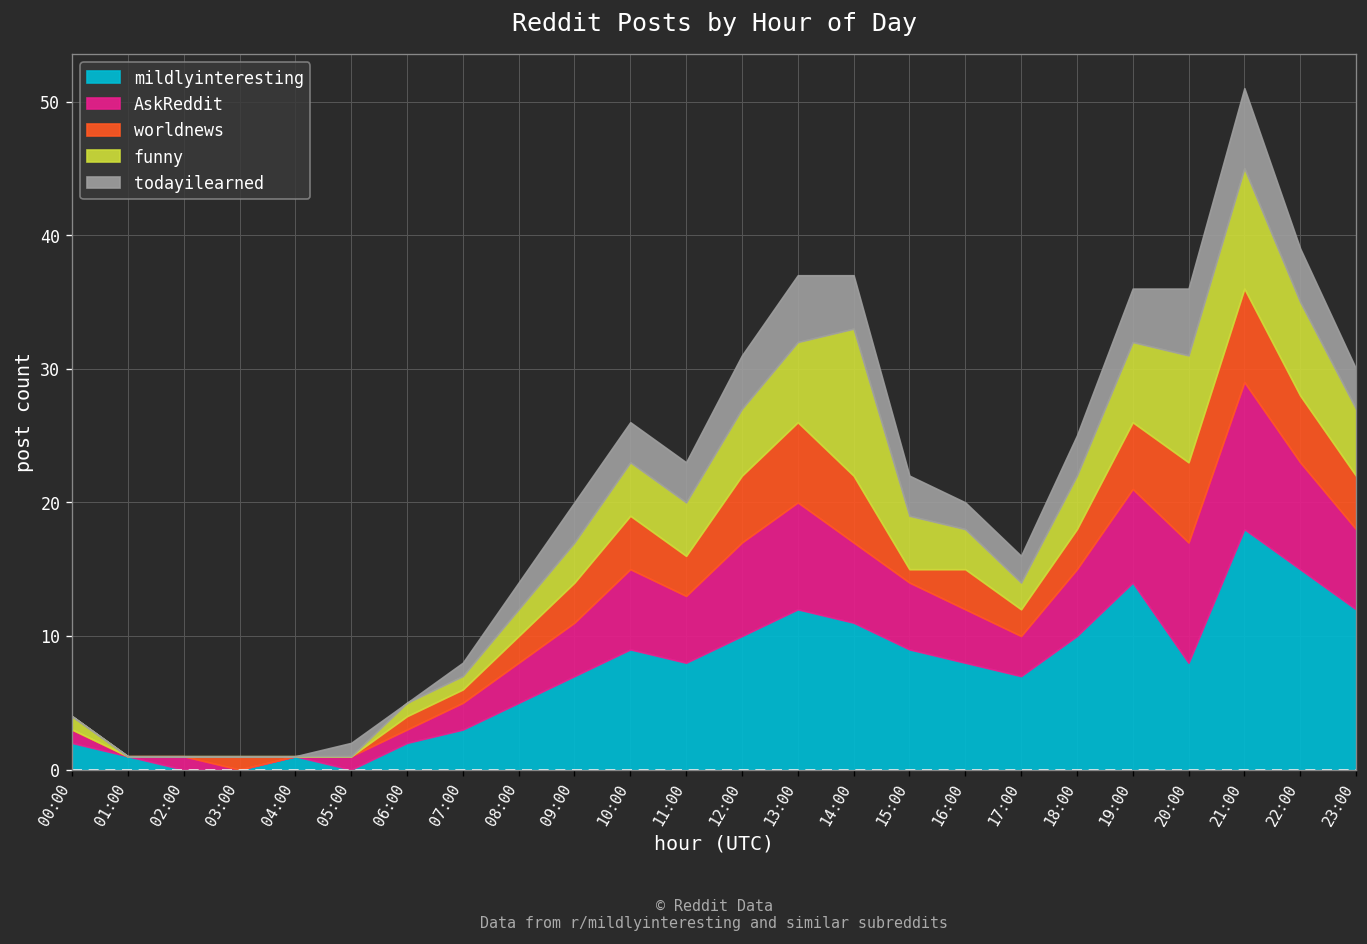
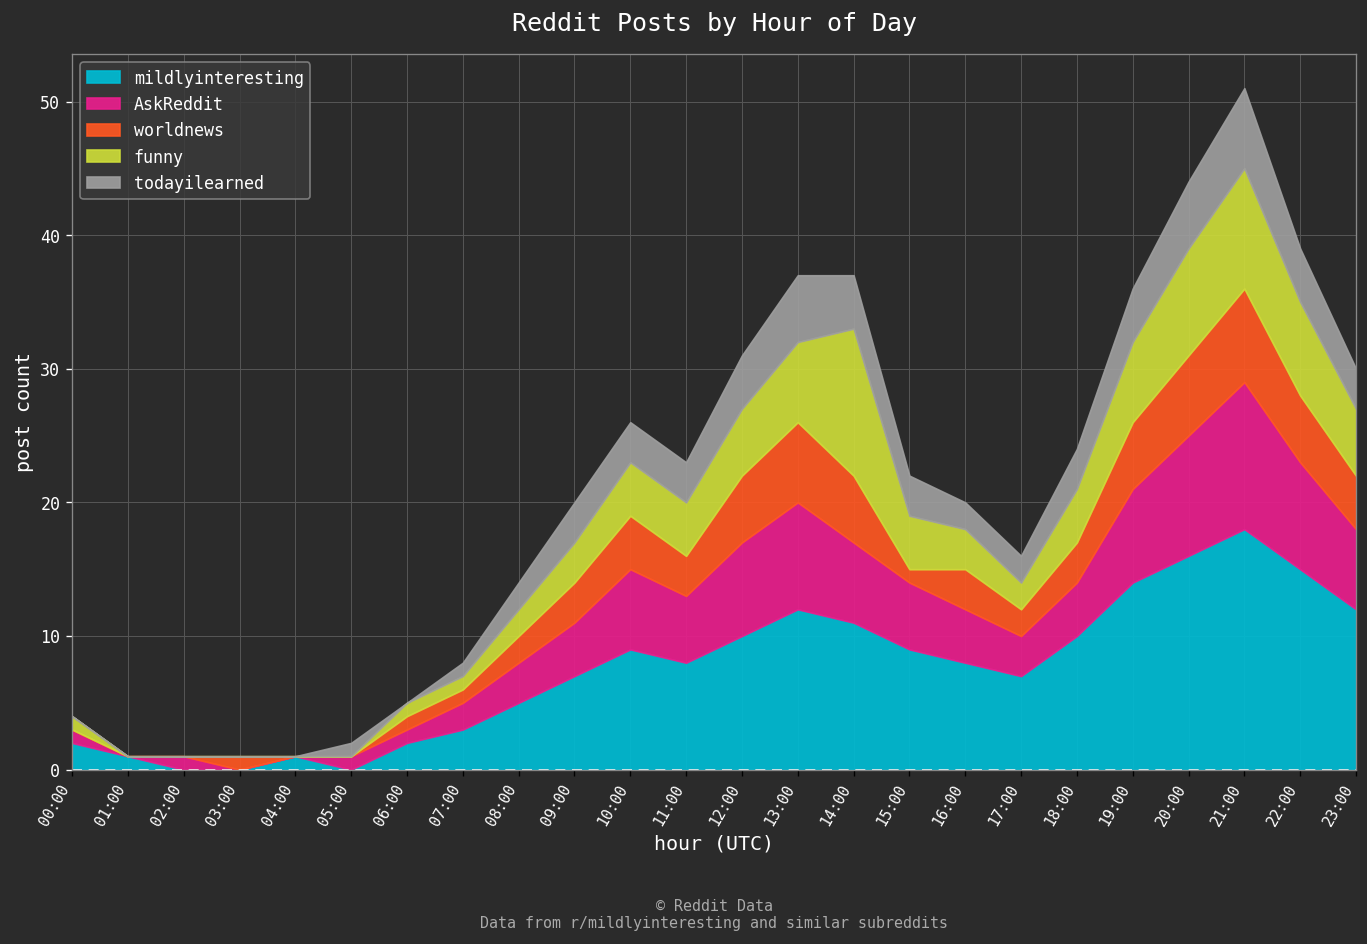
  {
    "mildlyinteresting": {
      "00:00": 2,
      "02:00": 0,
      "05:00": 0,
      "06:00": 2,
      "07:00": 3,
      "08:00": 5,
      "09:00": 7,
      "10:00": 9,
      "11:00": 8,
      "12:00": 10,
      "13:00": 12,
      "14:00": 11,
      "15:00": 9,
      "16:00": 8,
      "17:00": 7,
      "18:00": 10,
      "19:00": 14,
-     "20:00": 8,
+     "20:00": 16,
      "21:00": 18,
      "22:00": 15,
      "23:00": 12
    },
    "AskReddit": {
      "06:00": 1,
      "07:00": 2,
      "08:00": 3,
      "09:00": 4,
      "10:00": 6,
      "11:00": 5,
      "12:00": 7,
      "13:00": 8,
      "14:00": 6,
      "15:00": 5,
      "16:00": 4,
      "17:00": 3,
-     "18:00": 5,
+     "18:00": 4,
      "19:00": 7,
      "20:00": 9,
      "21:00": 11,
      "22:00": 8,
      "23:00": 6
    },
    "worldnews": {
      "06:00": 1,
      "07:00": 1,
      "08:00": 2,
      "09:00": 3,
      "10:00": 4,
      "11:00": 3,
      "12:00": 5,
      "13:00": 6,
      "14:00": 5,
      "15:00": 1,
      "16:00": 3,
      "17:00": 2,
      "18:00": 3,
      "19:00": 5,
      "20:00": 6,
      "21:00": 7,
      "22:00": 5,
      "23:00": 4
    },
    "funny": {
      "07:00": 1,
      "08:00": 2,
      "09:00": 3,
      "10:00": 4,
      "11:00": 4,
      "12:00": 5,
      "13:00": 6,
      "14:00": 11,
      "15:00": 4,
      "16:00": 3,
      "17:00": 2,
      "18:00": 4,
      "19:00": 6,
      "20:00": 8,
      "21:00": 9,
      "22:00": 7,
      "23:00": 5
    },
    "todayilearned": {
      "05:00": 1,
      "07:00": 1,
      "08:00": 2,
      "09:00": 3,
      "10:00": 3,
      "11:00": 3,
      "12:00": 4,
      "13:00": 5,
      "14:00": 4,
      "15:00": 3,
      "16:00": 2,
      "17:00": 2,
      "18:00": 3,
      "19:00": 4,
      "20:00": 5,
      "21:00": 6,
      "22:00": 4,
      "23:00": 3
    }
  }
